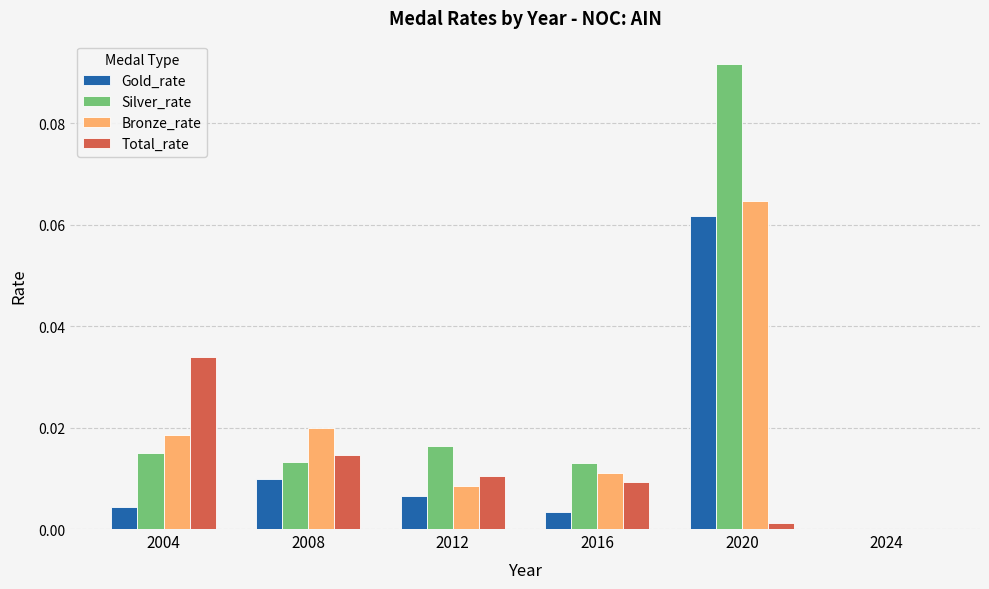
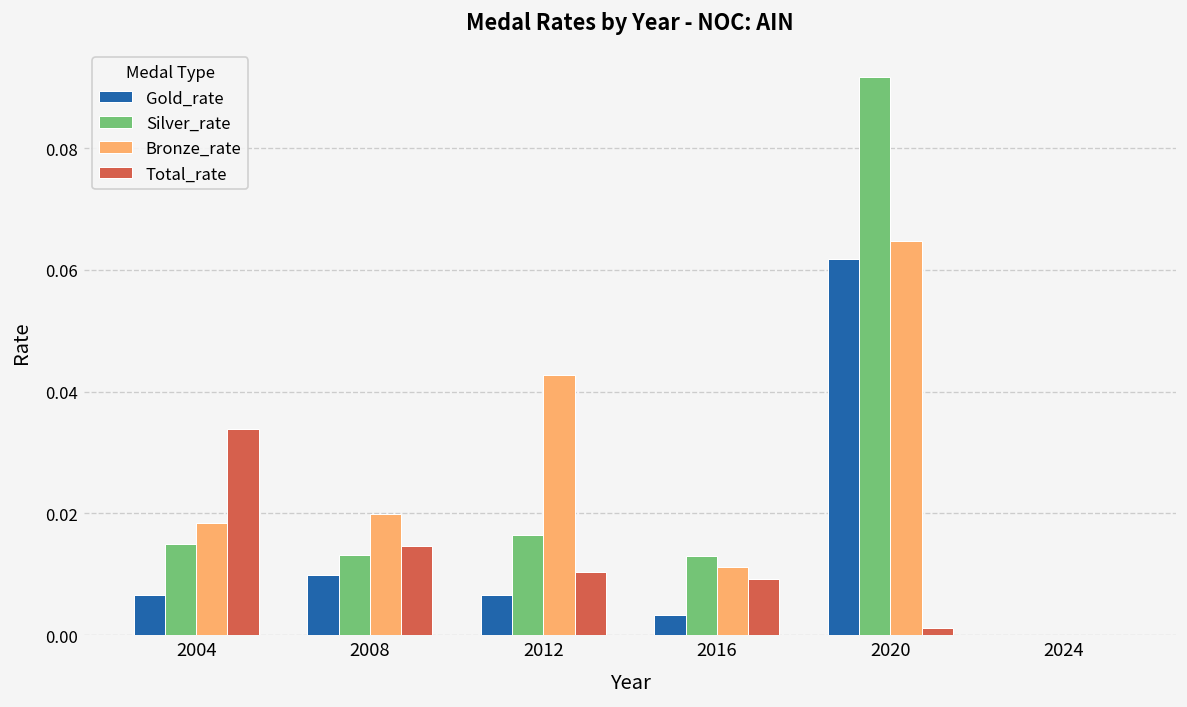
  {
    "Gold_rate": {
-     "2004": 0.004,
+     "2004": 0.007,
      "2008": 0.010,
      "2012": 0.007,
      "2016": 0.003,
      "2020": 0.062,
      "2024": 0.000
    },
    "Silver_rate": {
      "2004": 0.015,
      "2008": 0.013,
      "2012": 0.016,
      "2016": 0.013,
      "2020": 0.092,
      "2024": 0.000
    },
    "Bronze_rate": {
      "2004": 0.018,
      "2008": 0.020,
-     "2012": 0.009,
+     "2012": 0.043,
      "2016": 0.011,
      "2020": 0.065,
      "2024": 0.000
    },
    "Total_rate": {
      "2004": 0.034,
      "2008": 0.015,
      "2012": 0.010,
      "2016": 0.009,
      "2020": 0.001,
      "2024": 0.000
    }
  }
